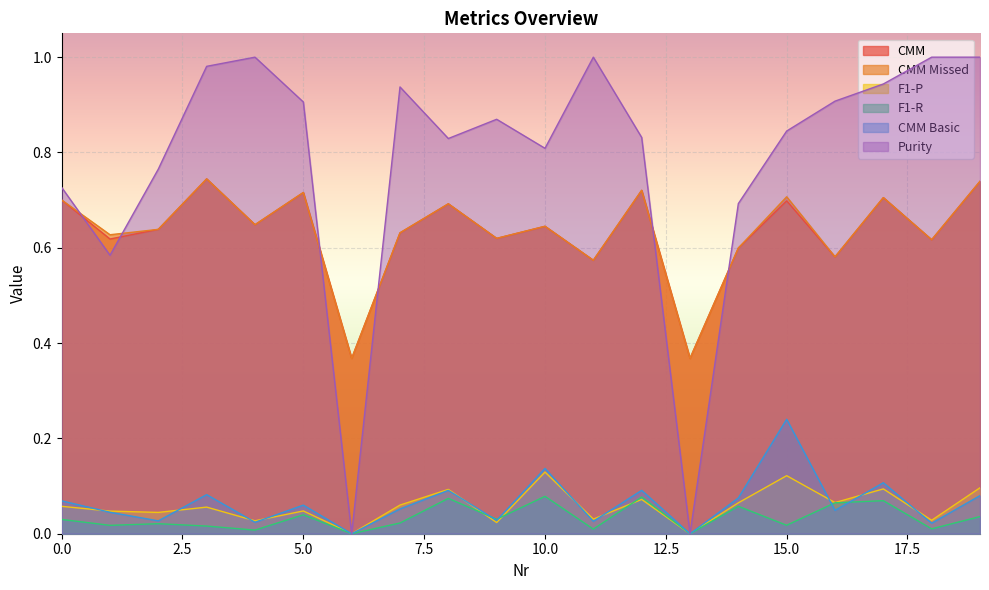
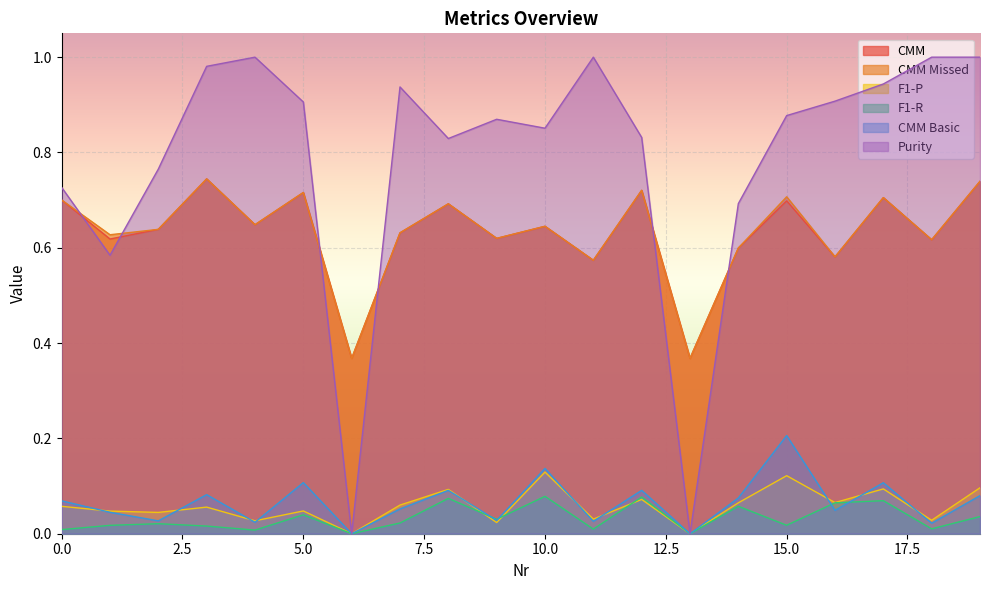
  {
    "F1-P": {
      "0.0": 0.06,
      "5.0": 0.05,
      "10.0": 0.13,
      "15.0": 0.12
    },
    "F1-R": {
-     "0.0": 0.03,
+     "0.0": 0.01,
      "5.0": 0.04,
      "10.0": 0.08,
      "15.0": 0.02
    },
    "CMM Basic": {
      "0.0": 0.07,
-     "5.0": 0.06,
+     "5.0": 0.11,
      "10.0": 0.14,
-     "15.0": 0.24
+     "15.0": 0.21
    },
    "Purity": {
      "0.0": 0.73,
      "5.0": 0.91,
-     "10.0": 0.81,
-     "15.0": 0.84
+     "10.0": 0.85,
+     "15.0": 0.88
    }
  }
